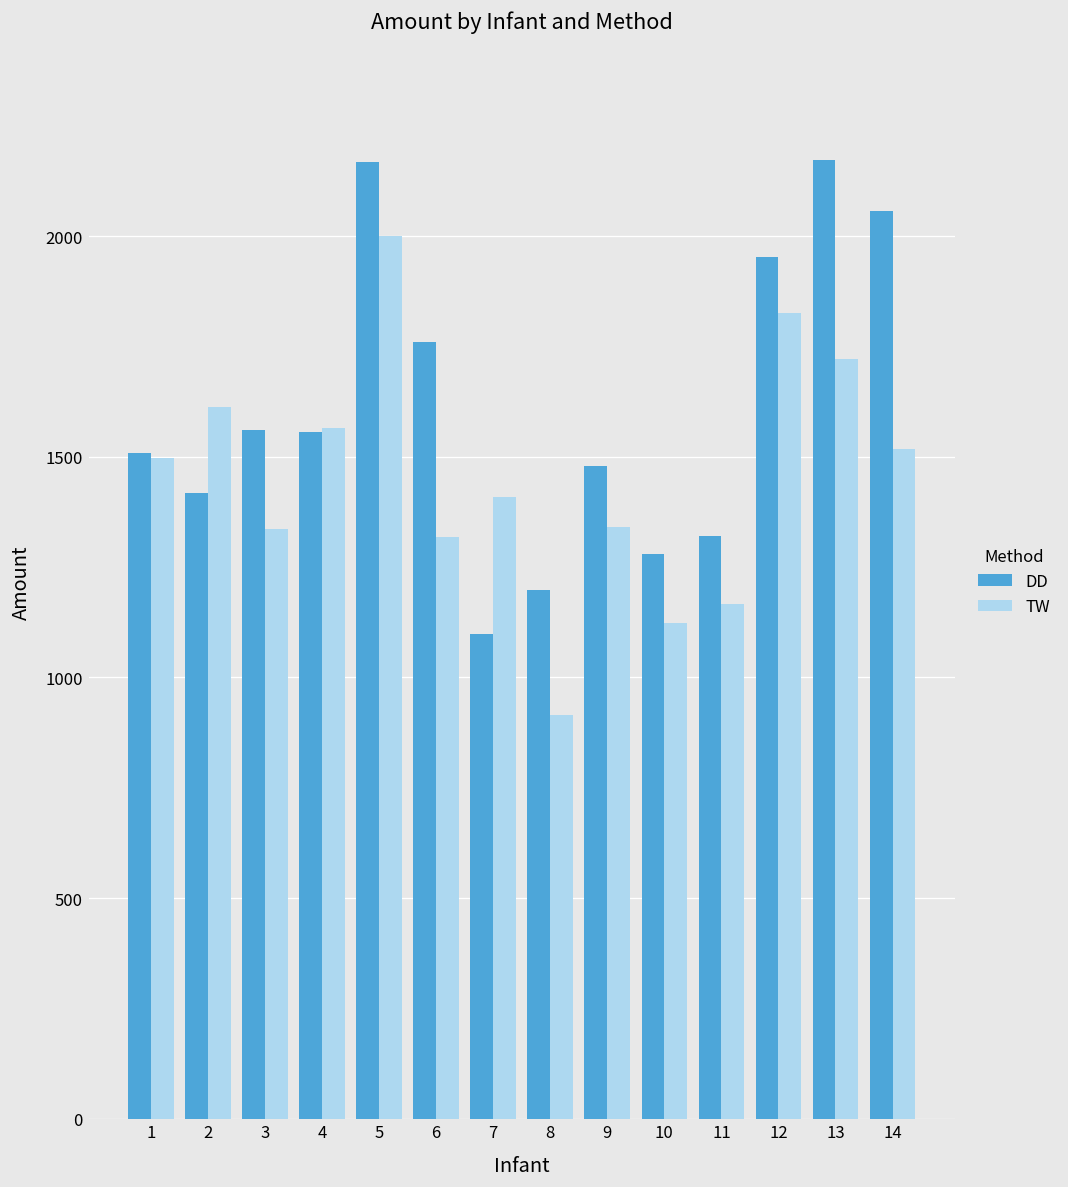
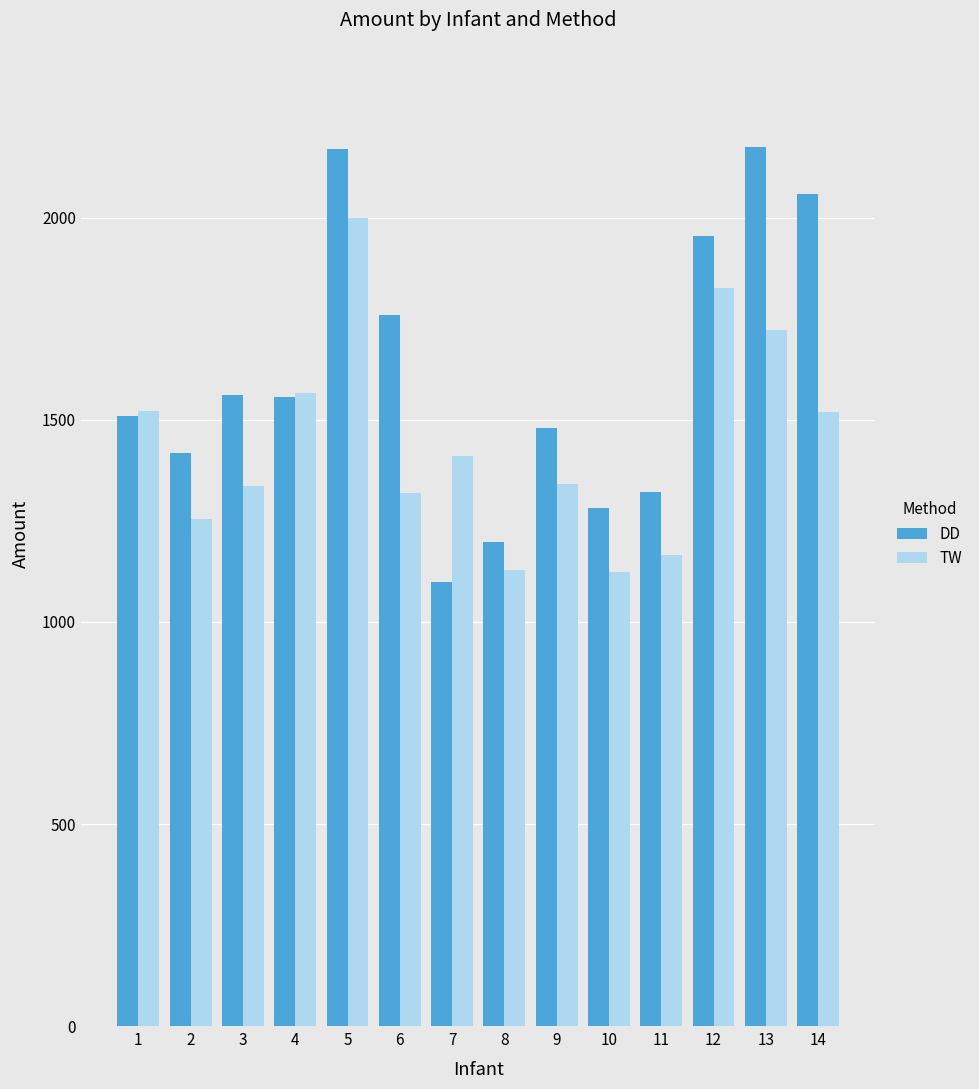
  {
    "DD": {
      "1": 1510,
      "2": 1420,
      "3": 1560,
      "4": 1560,
      "5": 2170,
      "6": 1760,
      "7": 1100,
      "8": 1200,
      "9": 1480,
      "10": 1280,
      "11": 1320,
      "12": 1950,
      "13": 2170,
      "14": 2060
    },
    "TW": {
-     "1": 1500,
-     "2": 1610,
+     "1": 1520,
+     "2": 1250,
      "3": 1340,
      "4": 1570,
      "5": 2000,
      "6": 1320,
      "7": 1410,
-     "8": 910,
+     "8": 1130,
      "9": 1340,
      "10": 1120,
      "11": 1170,
      "12": 1830,
      "13": 1720,
      "14": 1520
    }
  }
